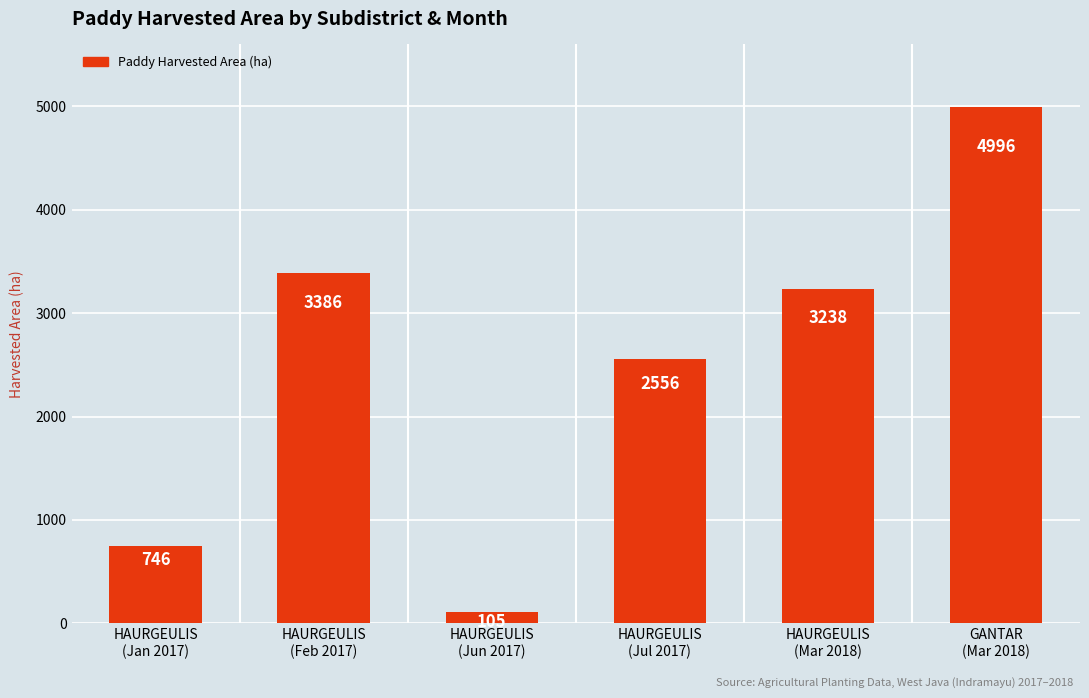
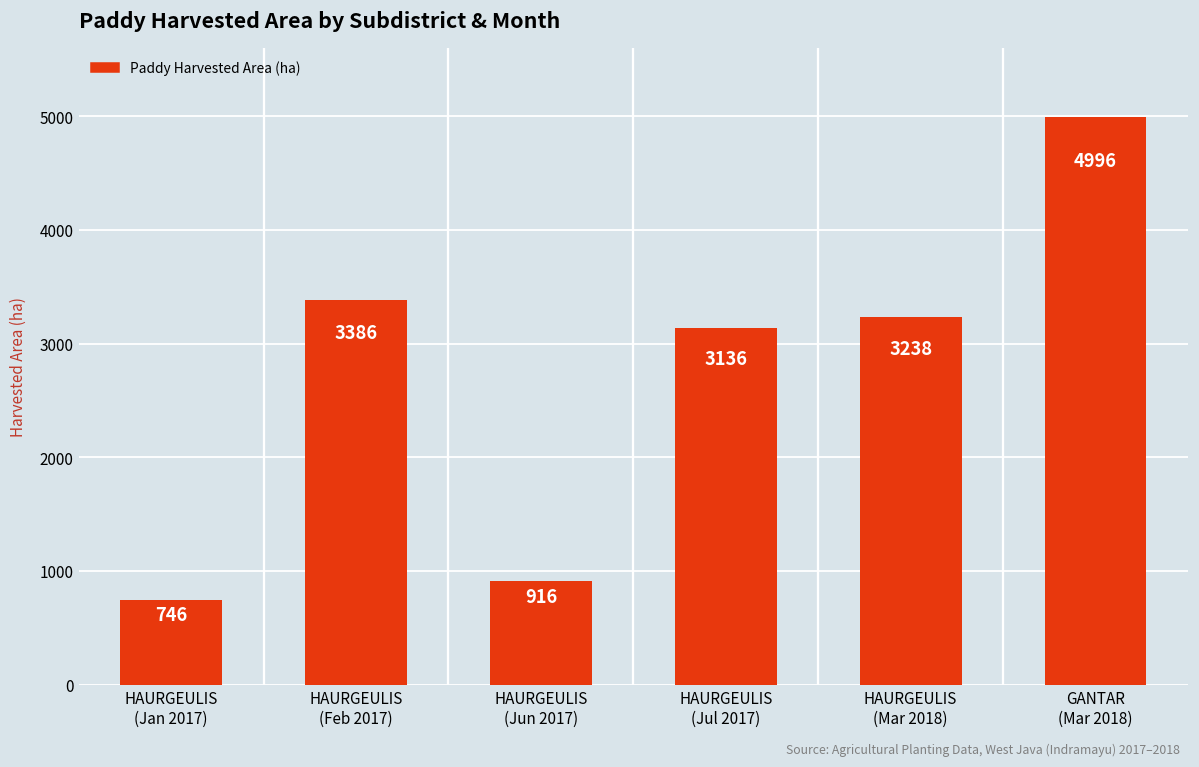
  {
    "HAURGEULIS (Jan 2017)": 746,
    "HAURGEULIS (Feb 2017)": 3386,
-   "HAURGEULIS (Jun 2017)": 105,
-   "HAURGEULIS (Jul 2017)": 2556,
+   "HAURGEULIS (Jun 2017)": 916,
+   "HAURGEULIS (Jul 2017)": 3136,
    "HAURGEULIS (Mar 2018)": 3238,
    "GANTAR (Mar 2018)": 4996
  }
